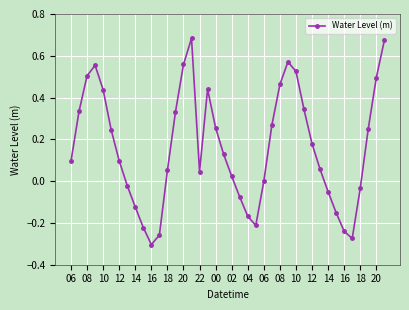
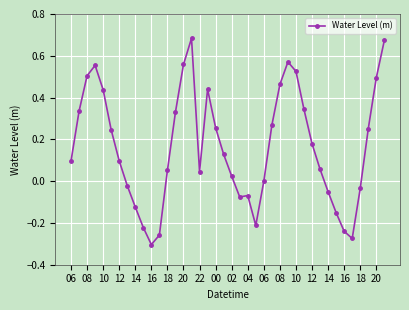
  {
    "22": 0.05,
    "00": 0.26,
    "02": 0.02,
-   "04": -0.17
+   "04": -0.07
  }
